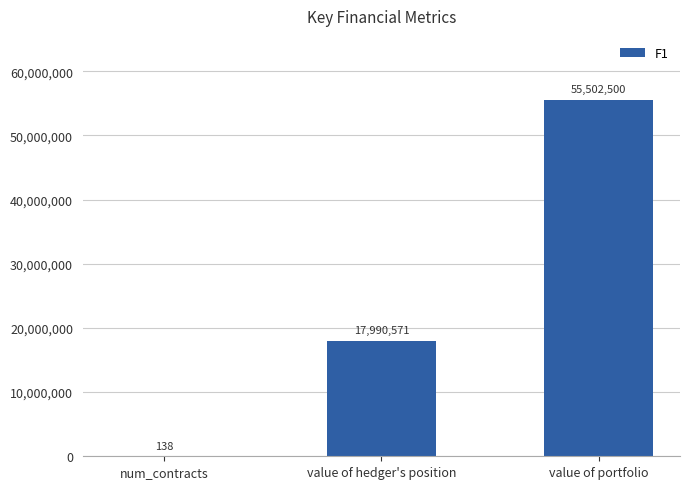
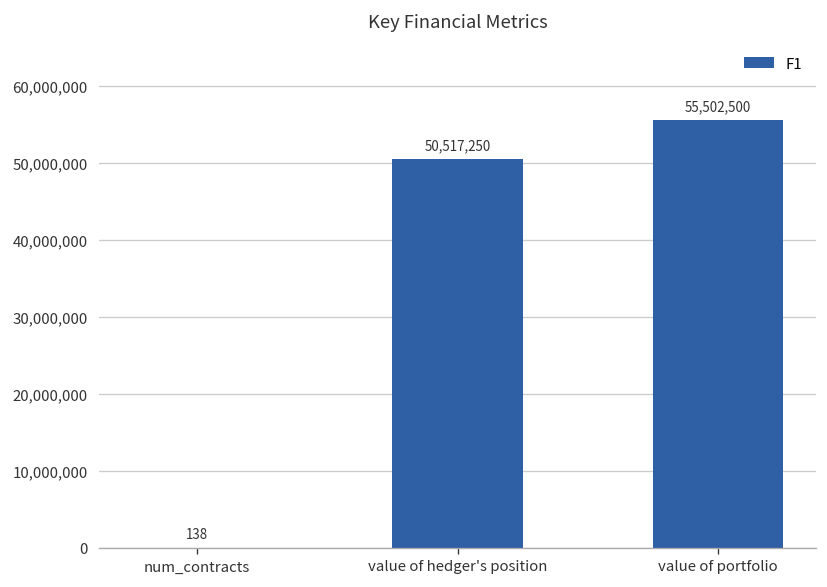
  {
    "num_contracts": "138",
-   "value of hedger's position": "17,990,571",
+   "value of hedger's position": "50,517,250",
    "value of portfolio": "55,502,500"
  }
